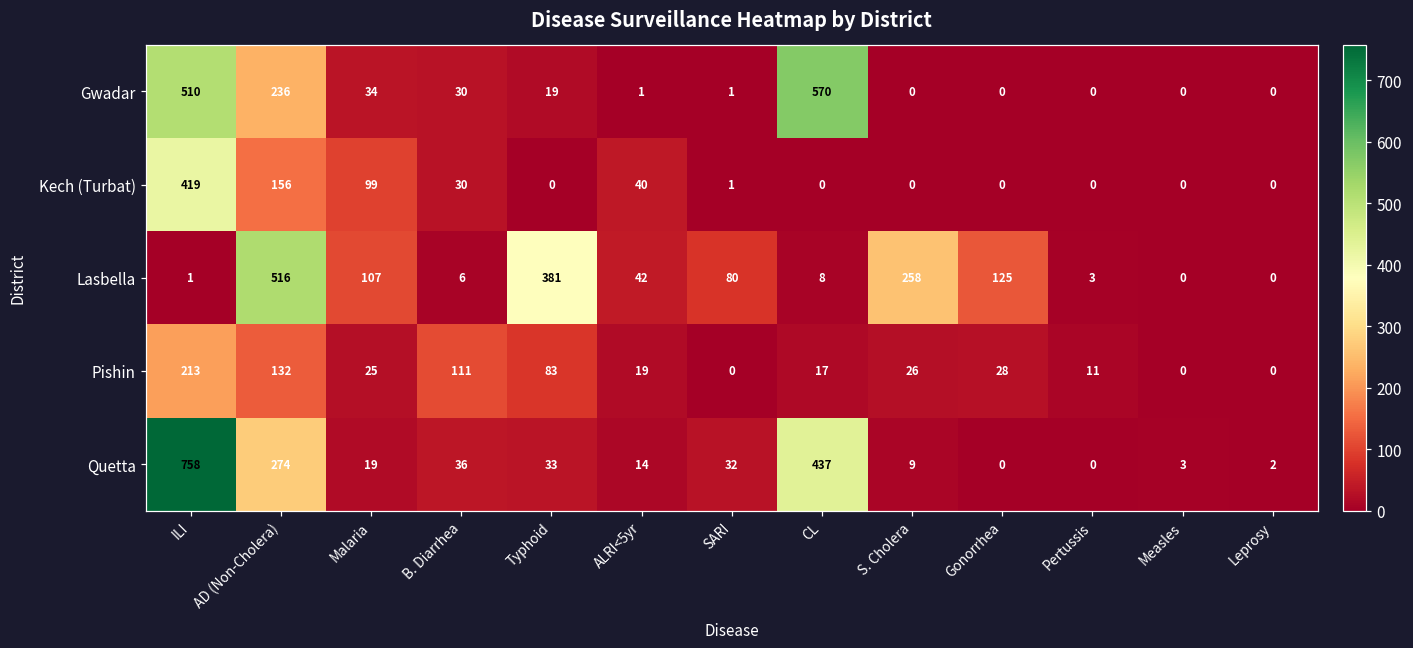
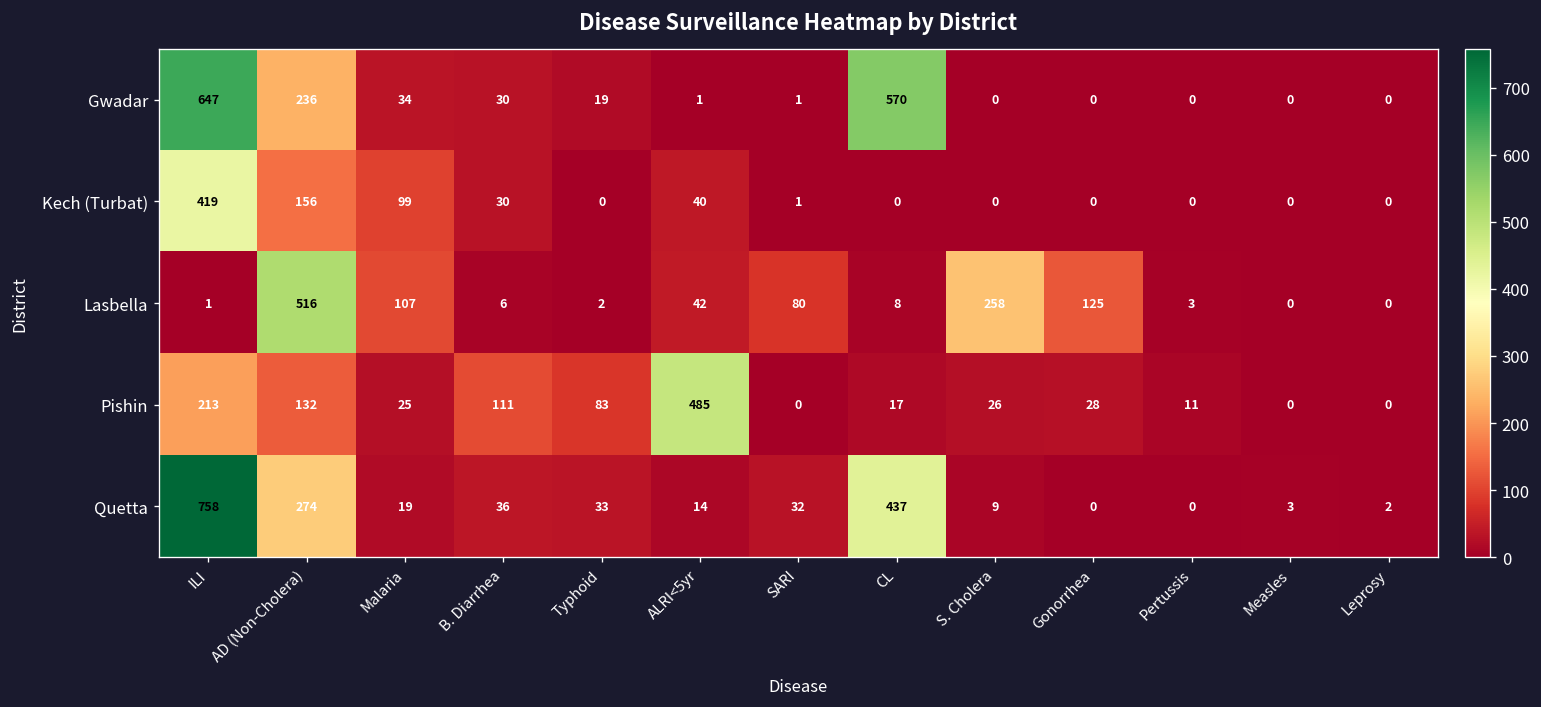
  {
    "Gwadar": {
-     "ILI": 510,
+     "ILI": 647,
      "AD (Non-Cholera)": 236,
      "Malaria": 34,
      "B. Diarrhea": 30,
      "Typhoid": 19,
      "ALRI<5yr": 1,
      "SARI": 1,
      "CL": 570,
      "S. Cholera": 0,
      "Gonorrhea": 0,
      "Pertussis": 0,
      "Measles": 0,
      "Leprosy": 0
    },
    "Kech (Turbat)": {
      "ILI": 419,
      "AD (Non-Cholera)": 156,
      "Malaria": 99,
      "B. Diarrhea": 30,
      "Typhoid": 0,
      "ALRI<5yr": 40,
      "SARI": 1,
      "CL": 0,
      "S. Cholera": 0,
      "Gonorrhea": 0,
      "Pertussis": 0,
      "Measles": 0,
      "Leprosy": 0
    },
    "Lasbella": {
      "ILI": 1,
      "AD (Non-Cholera)": 516,
      "Malaria": 107,
      "B. Diarrhea": 6,
-     "Typhoid": 381,
+     "Typhoid": 2,
      "ALRI<5yr": 42,
      "SARI": 80,
      "CL": 8,
      "S. Cholera": 258,
      "Gonorrhea": 125,
      "Pertussis": 3,
      "Measles": 0,
      "Leprosy": 0
    },
    "Pishin": {
      "ILI": 213,
      "AD (Non-Cholera)": 132,
      "Malaria": 25,
      "B. Diarrhea": 111,
      "Typhoid": 83,
-     "ALRI<5yr": 19,
+     "ALRI<5yr": 485,
      "SARI": 0,
      "CL": 17,
      "S. Cholera": 26,
      "Gonorrhea": 28,
      "Pertussis": 11,
      "Measles": 0,
      "Leprosy": 0
    },
    "Quetta": {
      "ILI": 758,
      "AD (Non-Cholera)": 274,
      "Malaria": 19,
      "B. Diarrhea": 36,
      "Typhoid": 33,
      "ALRI<5yr": 14,
      "SARI": 32,
      "CL": 437,
      "S. Cholera": 9,
      "Gonorrhea": 0,
      "Pertussis": 0,
      "Measles": 3,
      "Leprosy": 2
    }
  }
